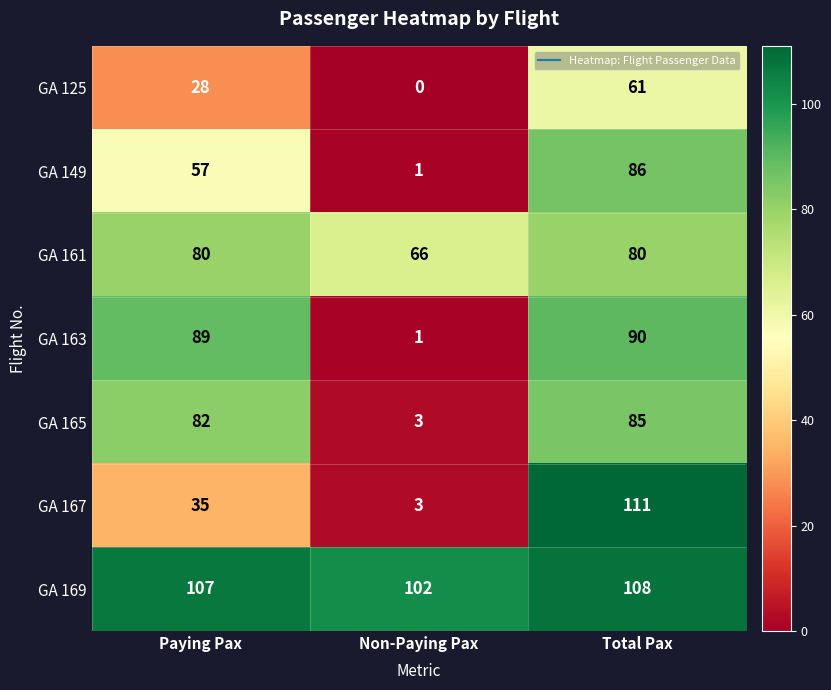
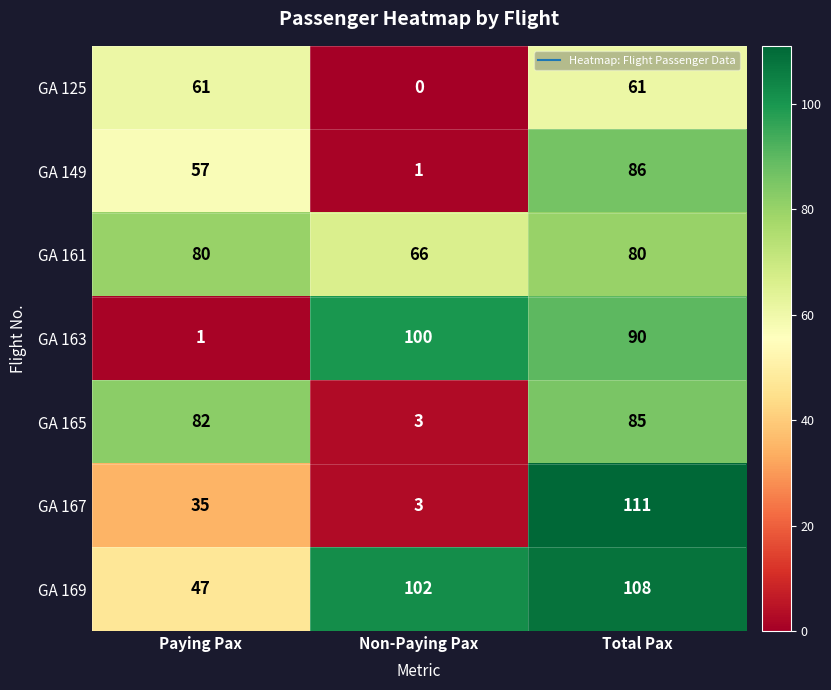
  {
    "GA 125": {
-     "Paying Pax": 28,
+     "Paying Pax": 61,
      "Non-Paying Pax": 0,
      "Total Pax": 61
    },
    "GA 149": {
      "Paying Pax": 57,
      "Non-Paying Pax": 1,
      "Total Pax": 86
    },
    "GA 161": {
      "Paying Pax": 80,
      "Non-Paying Pax": 66,
      "Total Pax": 80
    },
    "GA 163": {
-     "Paying Pax": 89,
-     "Non-Paying Pax": 1,
+     "Paying Pax": 1,
+     "Non-Paying Pax": 100,
      "Total Pax": 90
    },
    "GA 165": {
      "Paying Pax": 82,
      "Non-Paying Pax": 3,
      "Total Pax": 85
    },
    "GA 167": {
      "Paying Pax": 35,
      "Non-Paying Pax": 3,
      "Total Pax": 111
    },
    "GA 169": {
-     "Paying Pax": 107,
+     "Paying Pax": 47,
      "Non-Paying Pax": 102,
      "Total Pax": 108
    }
  }
